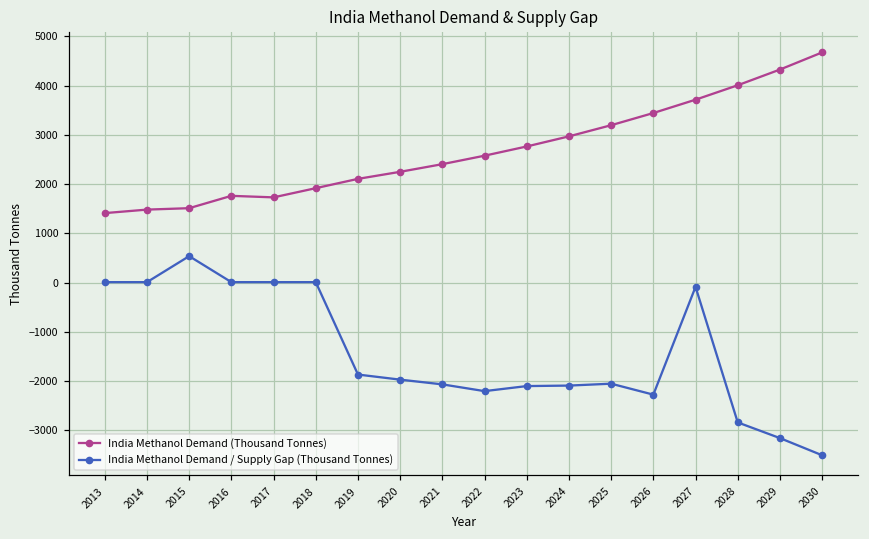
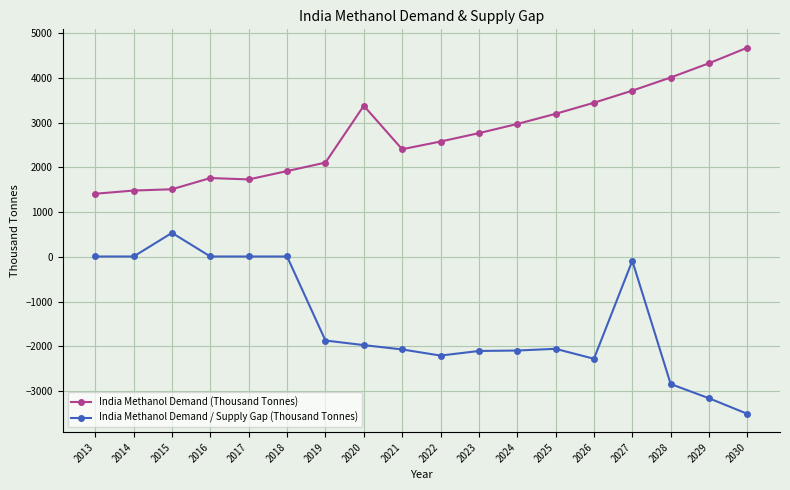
  {
    "India Methanol Demand (Thousand Tonnes)": {
      "2013": 1400,
      "2014": 1500,
      "2015": 1500,
      "2016": 1800,
      "2017": 1700,
      "2018": 1900,
      "2019": 2100,
-     "2020": 2300,
+     "2020": 3400,
      "2021": 2400,
      "2022": 2600,
      "2023": 2800,
      "2024": 3000,
      "2025": 3200,
      "2026": 3400,
      "2027": 3700,
      "2028": 4000,
      "2029": 4300,
      "2030": 4700
    },
    "India Methanol Demand / Supply Gap (Thousand Tonnes)": {
      "2013": 0,
      "2014": 0,
      "2015": 500,
      "2016": 0,
      "2017": 0,
      "2018": 0,
      "2019": -1900,
      "2020": -2000,
      "2021": -2100,
      "2022": -2200,
      "2023": -2100,
      "2024": -2100,
      "2025": -2100,
      "2026": -2300,
      "2027": -100,
      "2028": -2800,
      "2029": -3200,
      "2030": -3500
    }
  }
